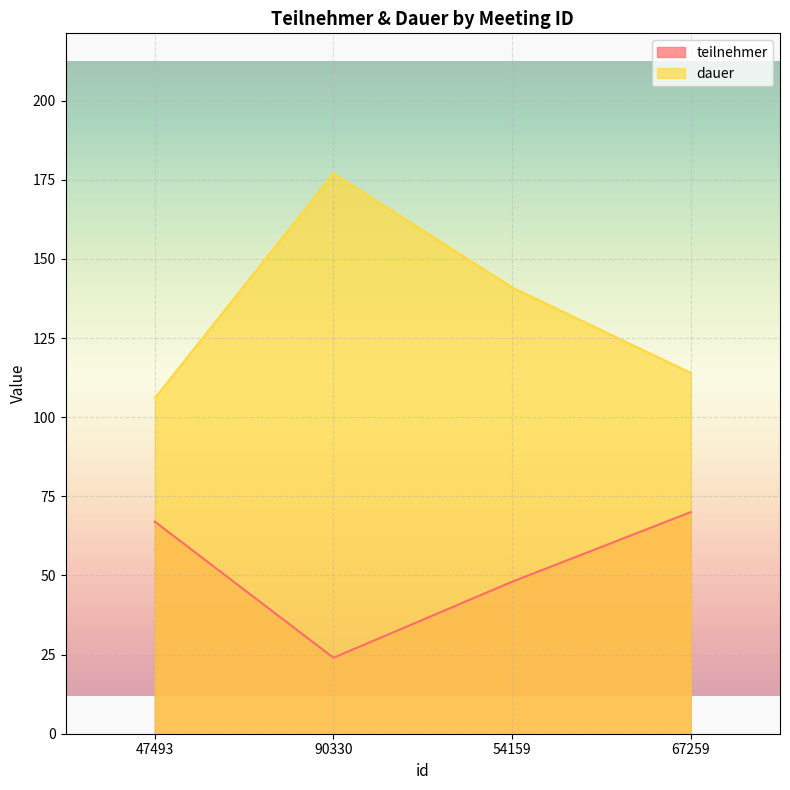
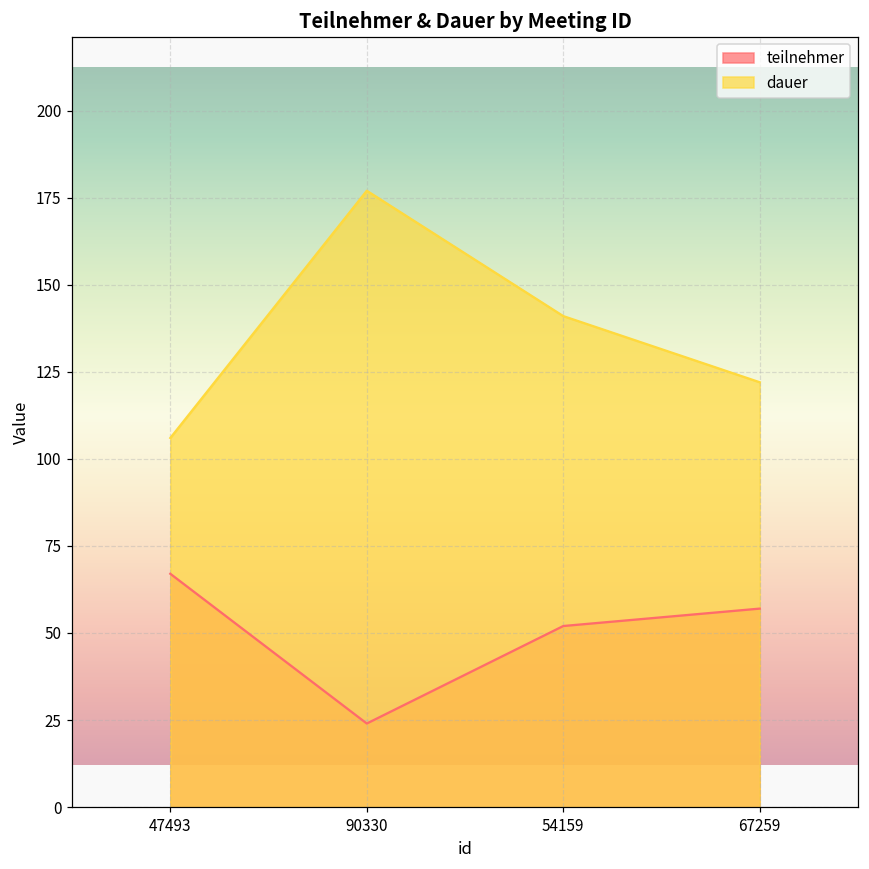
  {
    "teilnehmer": {
      "47493": 67,
      "90330": 24,
-     "54159": 48,
-     "67259": 70
+     "54159": 52,
+     "67259": 57
    },
    "dauer": {
      "47493": 106,
      "90330": 177,
      "54159": 141,
-     "67259": 114
+     "67259": 122
    }
  }
